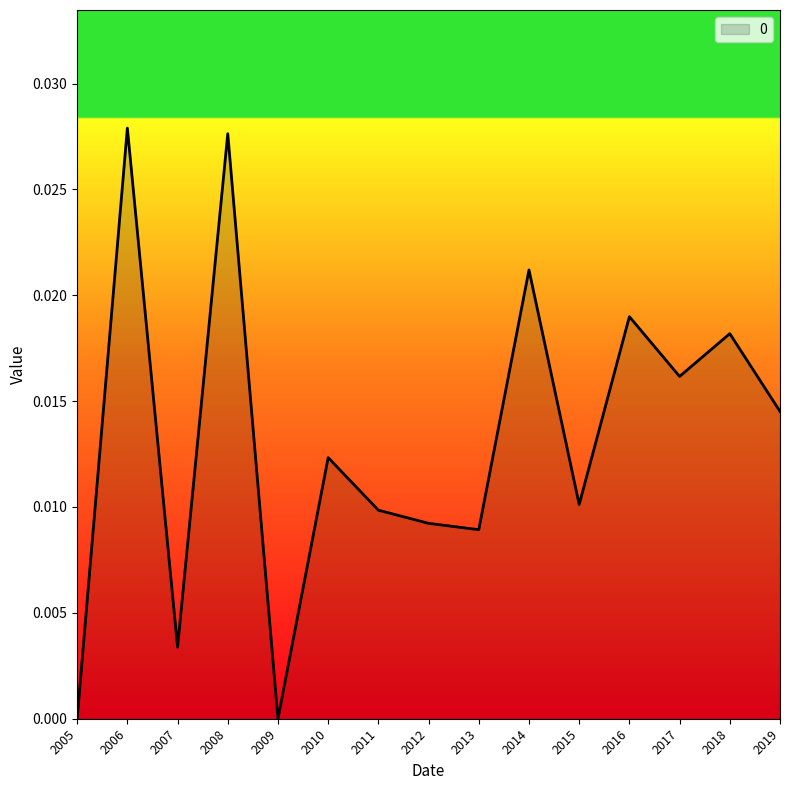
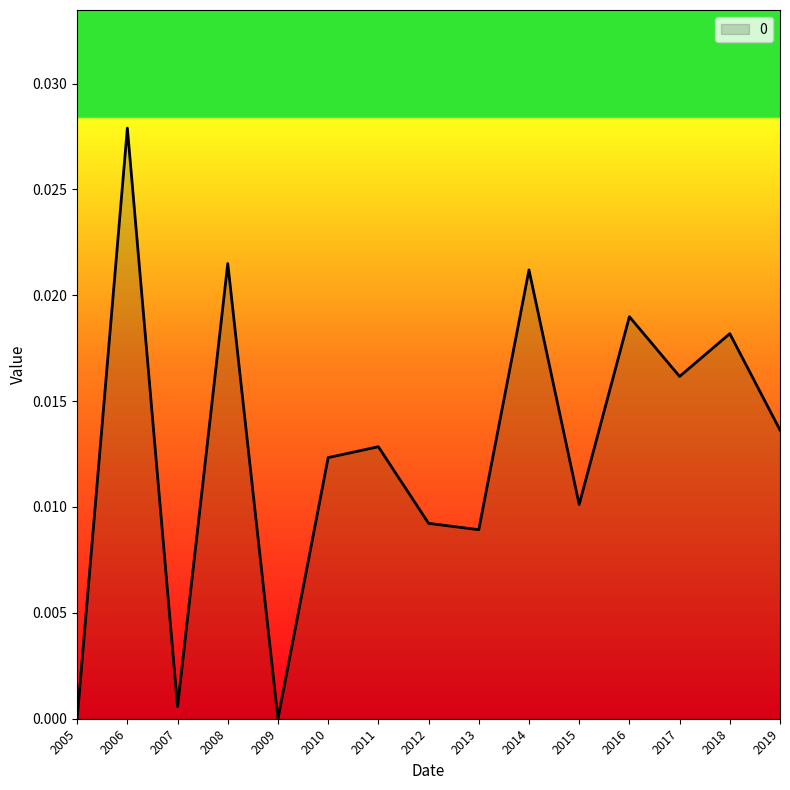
  {
    "2005": 0.0000,
    "2006": 0.0279,
-   "2007": 0.0034,
-   "2008": 0.0276,
+   "2007": 0.0006,
+   "2008": 0.0215,
    "2009": 0.0000,
    "2010": 0.0123,
-   "2011": 0.0098,
+   "2011": 0.0128,
    "2012": 0.0092,
    "2013": 0.0089,
    "2014": 0.0212,
    "2015": 0.0101,
    "2016": 0.0190,
    "2017": 0.0162,
    "2018": 0.0182,
-   "2019": 0.0145
+   "2019": 0.0136
  }
